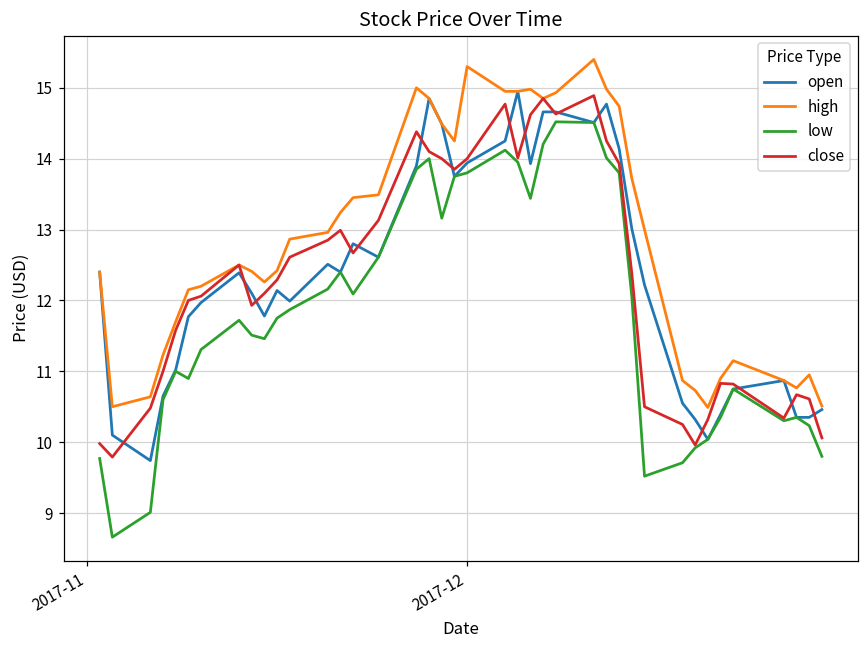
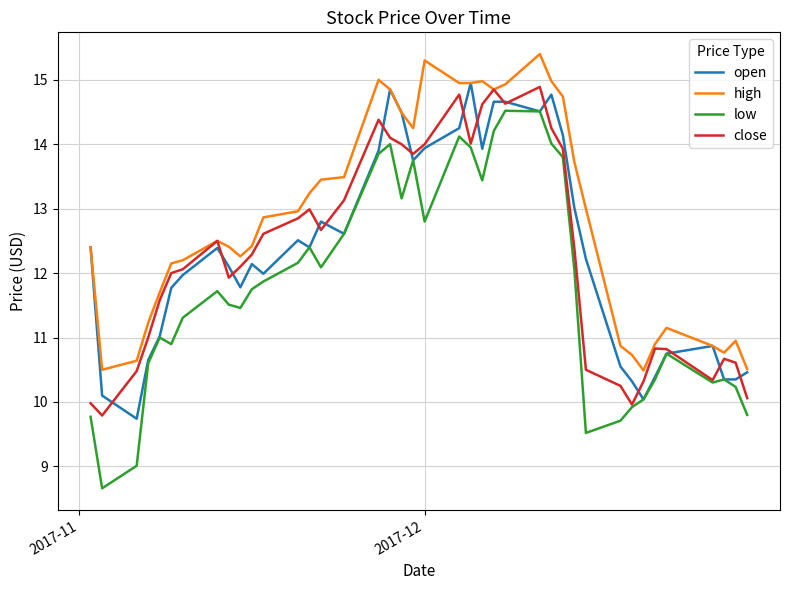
  {
    "open": {
      "2017-12": 13.9
    },
    "high": {
      "2017-12": 15.3
    },
    "low": {
-     "2017-12": 13.8
+     "2017-12": 12.8
    },
    "close": {
      "2017-12": 14.0
    }
  }
